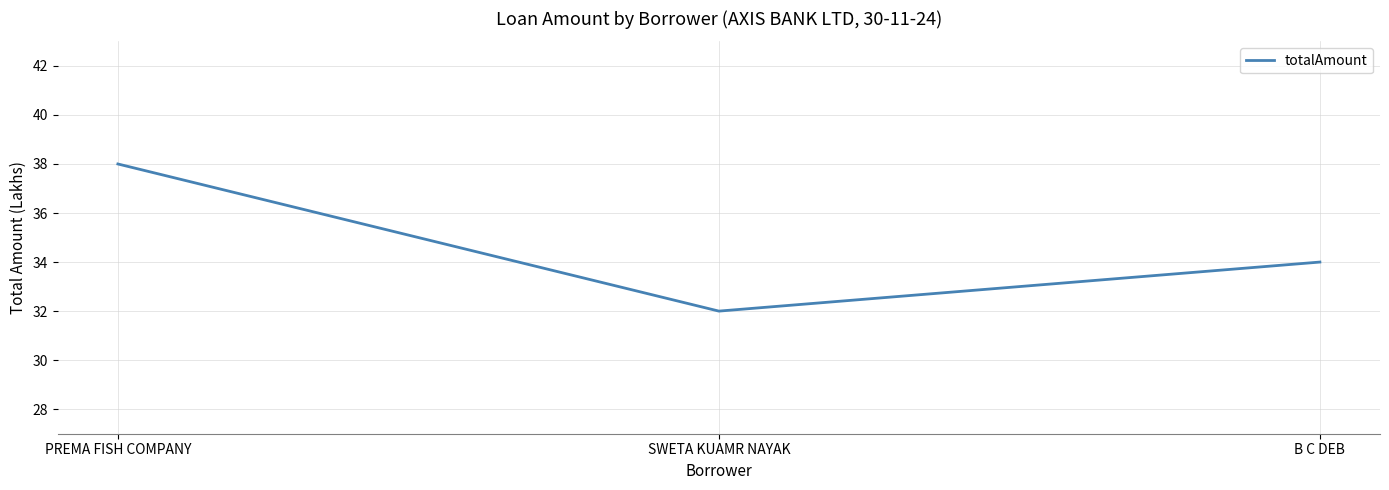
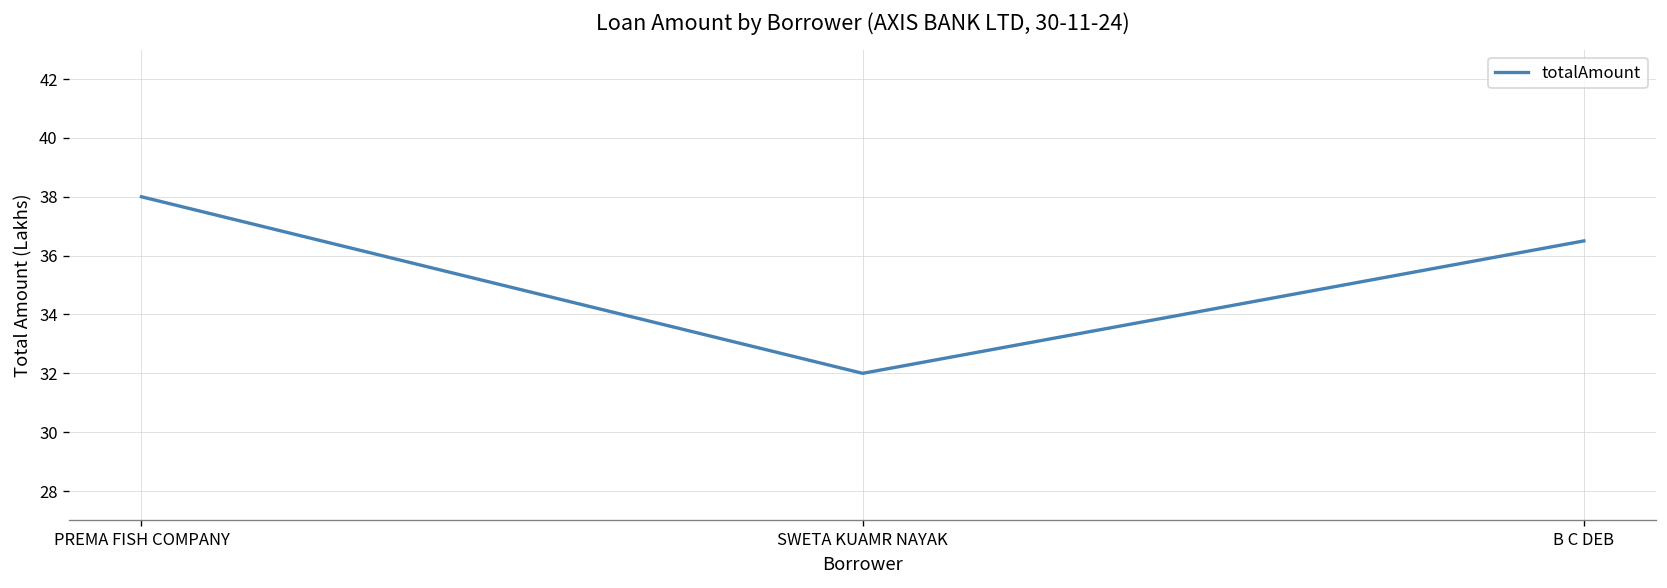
  {
    "PREMA FISH COMPANY": 38.0,
    "SWETA KUAMR NAYAK": 32.0,
-   "B C DEB": 34.0
+   "B C DEB": 36.5
  }
